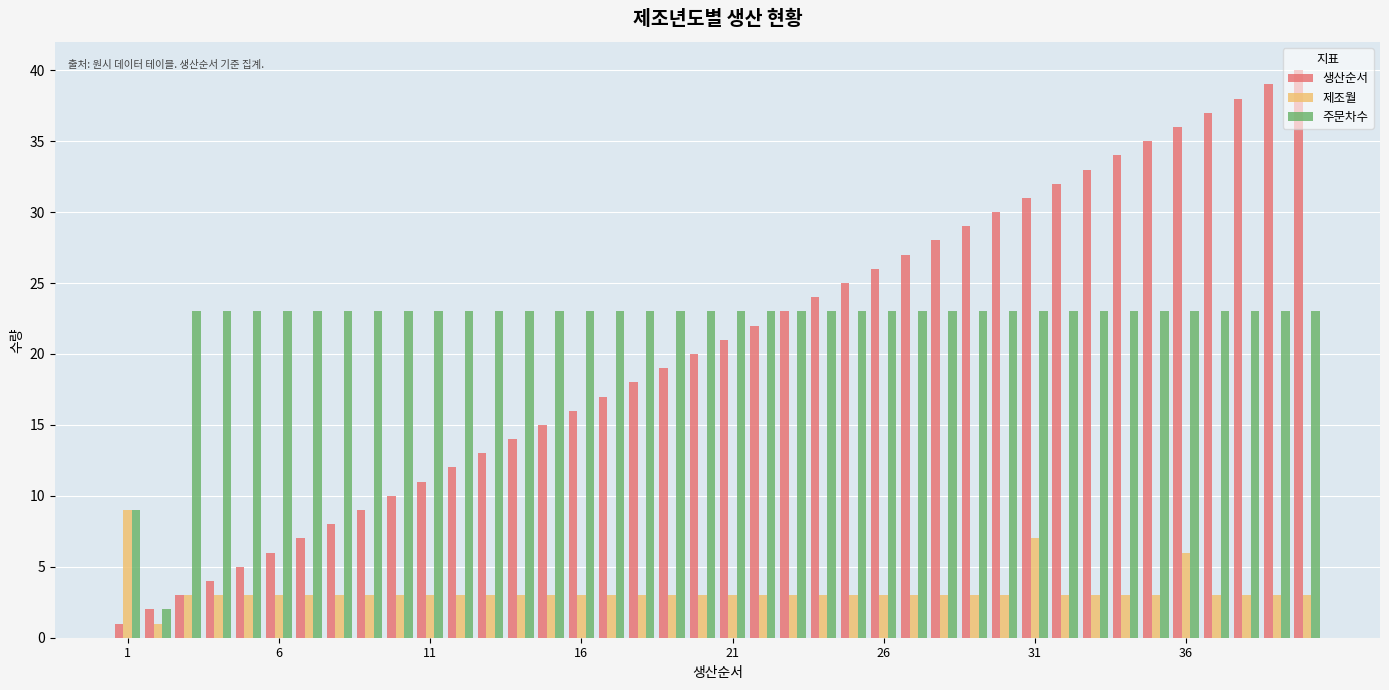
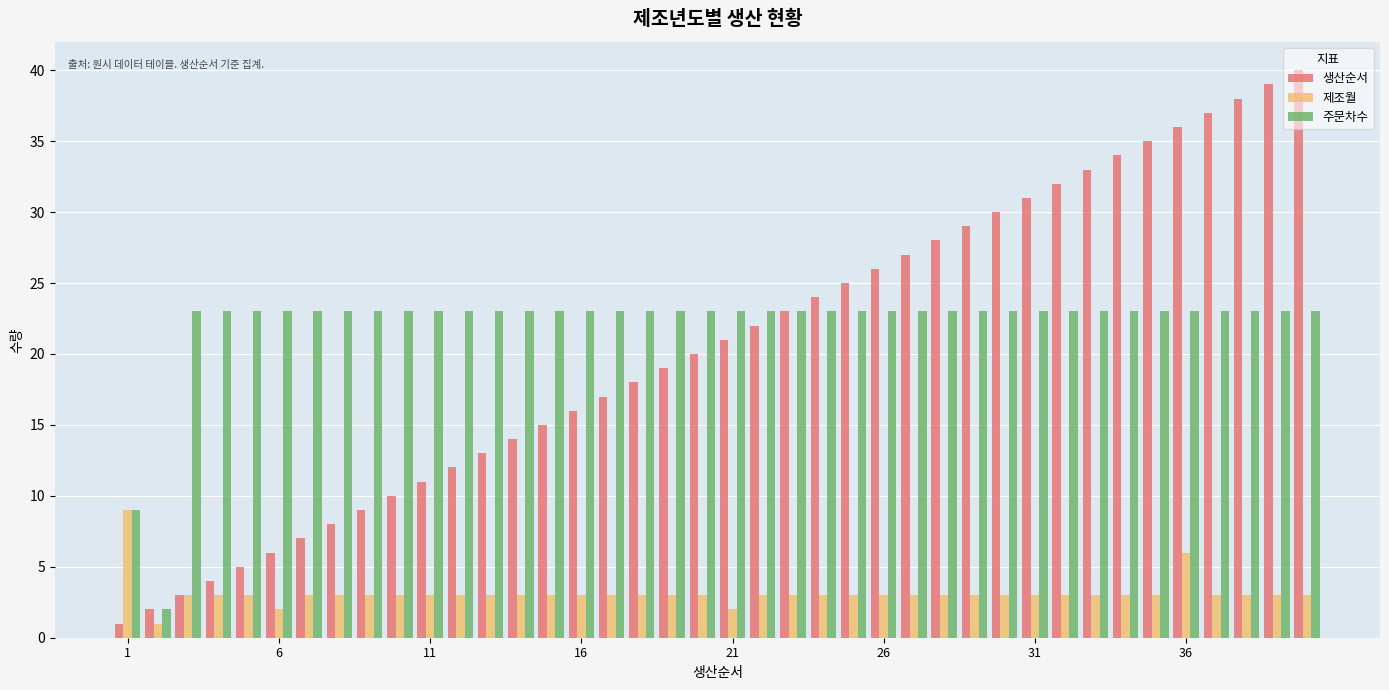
  {
    "제조월": {
      "1": 9,
-     "6": 3,
+     "6": 2,
      "11": 3,
      "16": 3,
-     "21": 3,
+     "21": 2,
      "26": 3,
-     "31": 7,
+     "31": 3,
      "36": 6
    }
  }
